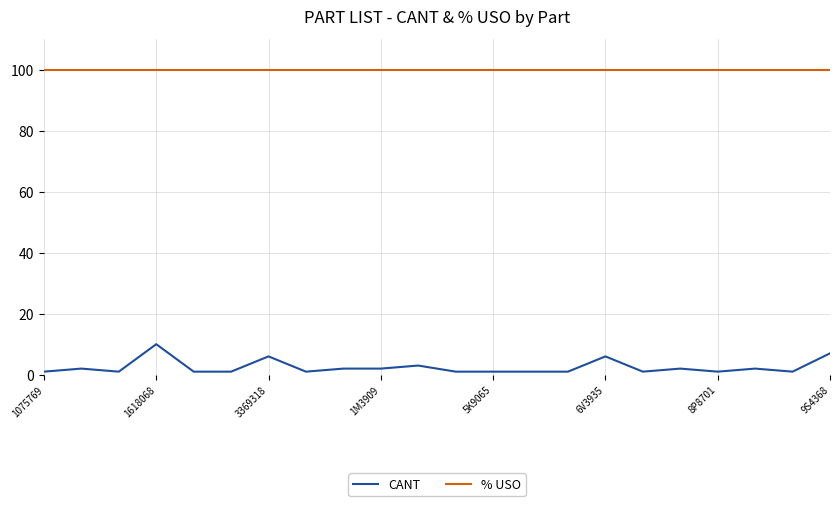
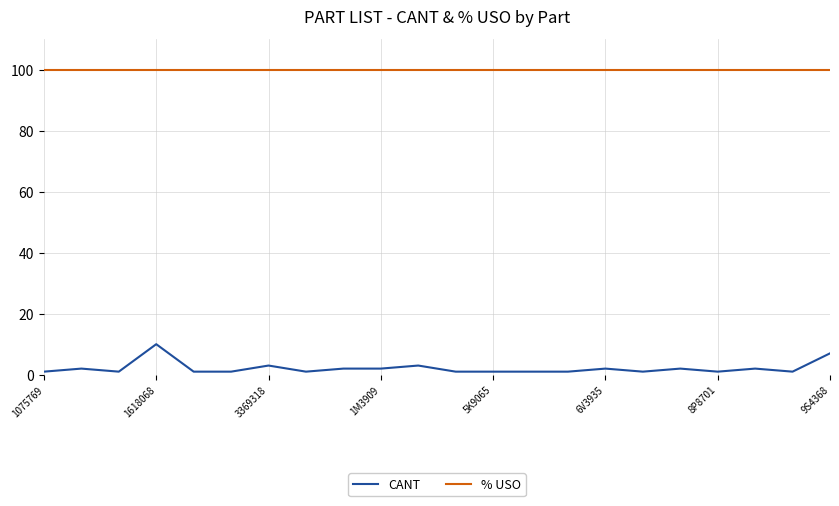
  {
    "CANT": {
      "1075769": 1,
      "1618068": 10,
-     "3369318": 6,
+     "3369318": 3,
      "5K9065": 1,
-     "6V3935": 6,
+     "6V3935": 2,
      "8P8701": 1,
      "9S4368": 7
    },
    "% USO": {
      "1075769": 100,
      "1618068": 100,
      "3369318": 100,
      "5K9065": 100,
      "6V3935": 100,
      "8P8701": 100,
      "9S4368": 100
    }
  }
